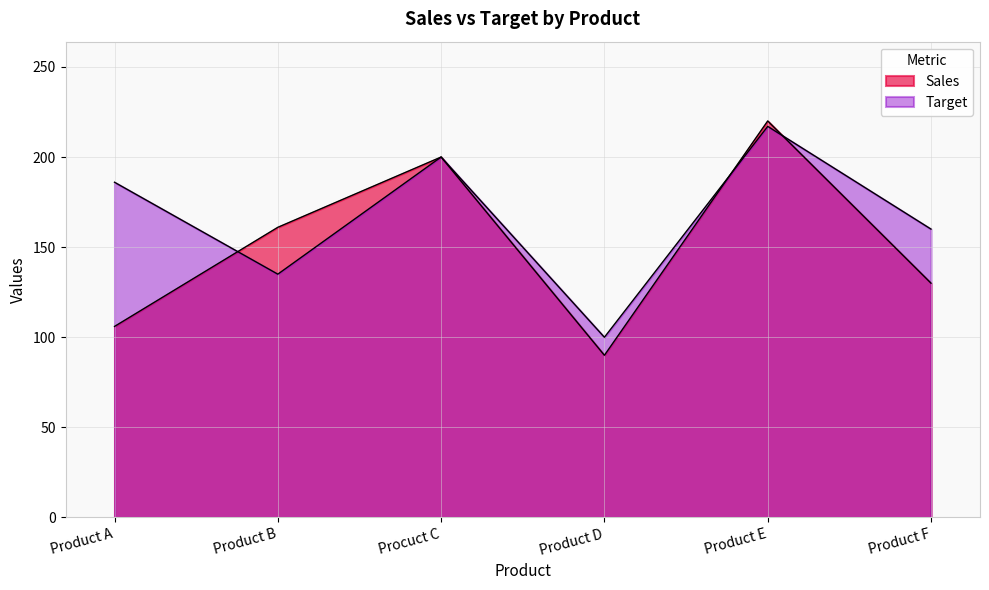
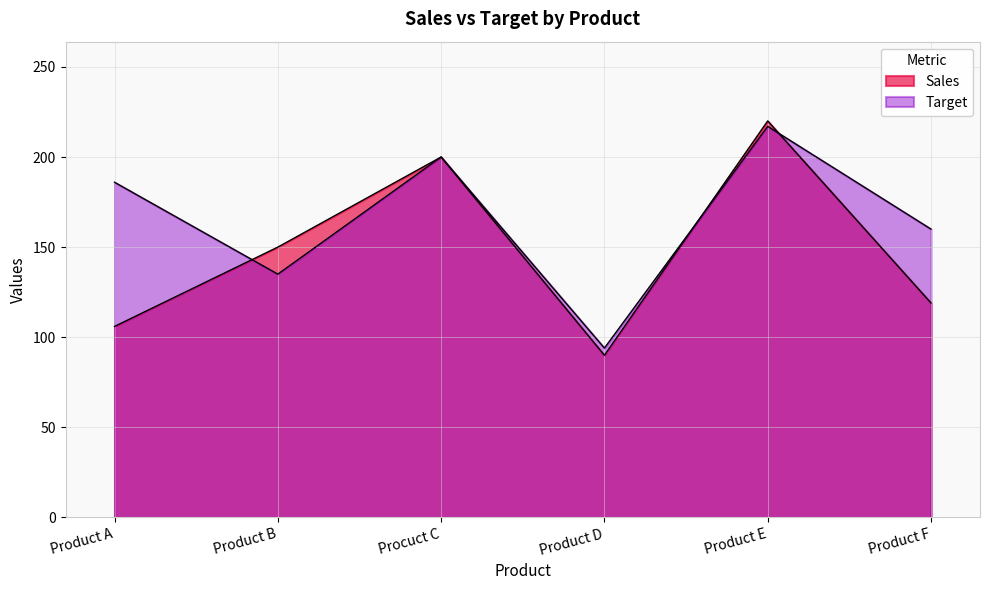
  {
    "Sales": {
      "Product A": 106,
-     "Product B": 161,
+     "Product B": 150,
      "Product D": 90,
      "Product E": 220,
-     "Product F": 130
+     "Product F": 119
    },
    "Target": {
      "Product A": 186,
      "Product B": 135,
-     "Product D": 100,
+     "Product D": 94,
      "Product E": 217,
      "Product F": 160
    }
  }
